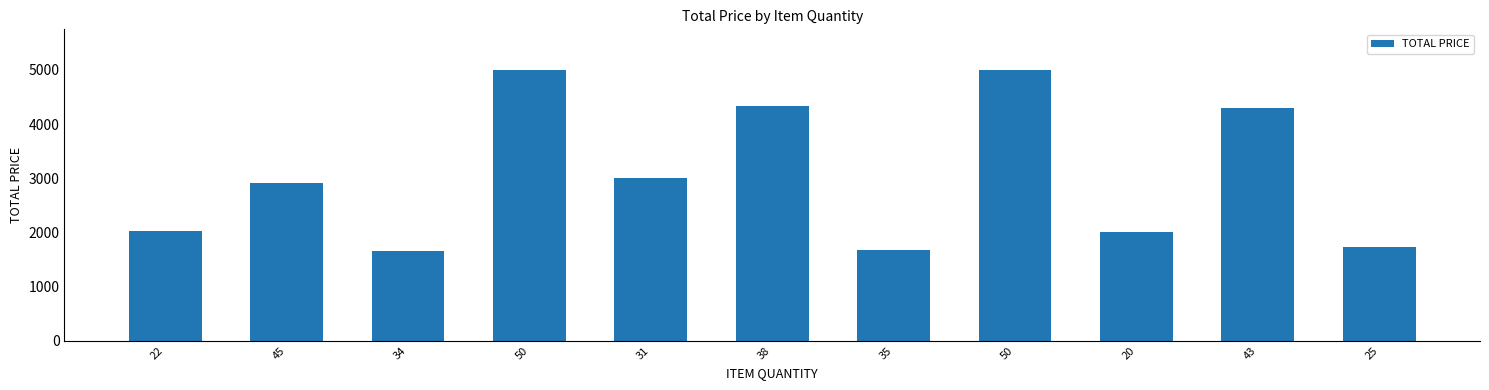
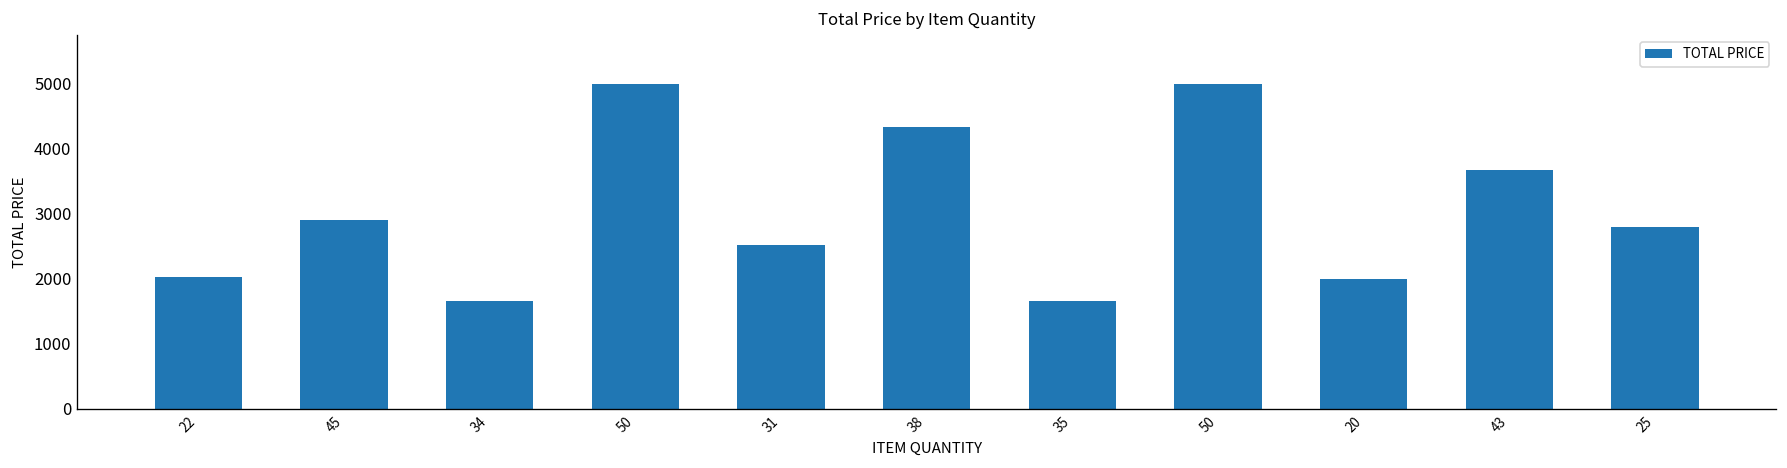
  {
    "22": 2000,
    "45": 2900,
    "34": 1700,
-   "31": 3000,
+   "31": 2500,
    "38": 4300,
    "35": 1700,
    "20": 2000,
-   "43": 4300,
-   "25": 1700
+   "43": 3700,
+   "25": 2800
  }
